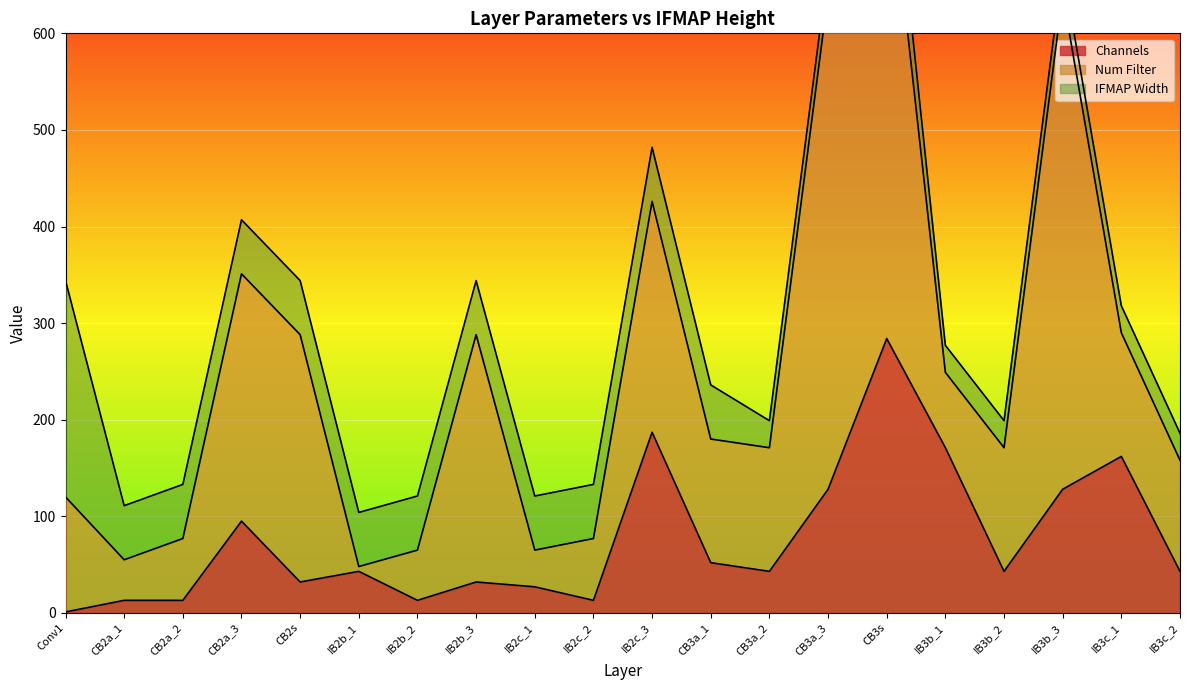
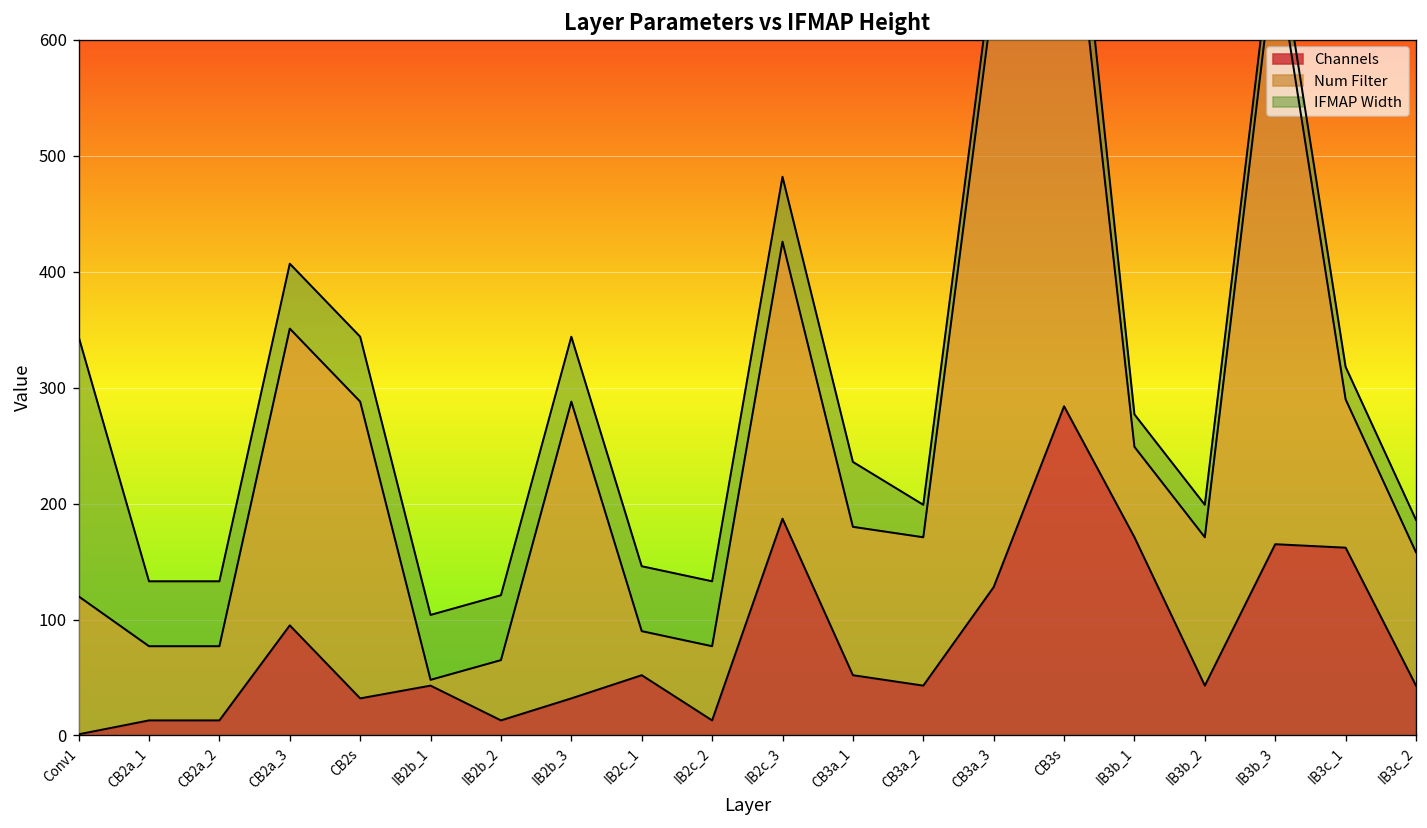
  {
    "Channels": {
      "Conv1": 0,
      "CB2a_1": 10,
      "CB2a_2": 10,
      "CB2a_3": 100,
      "CB2s": 30,
      "IB2b_1": 40,
      "IB2b_2": 10,
      "IB2b_3": 30,
-     "IB2c_1": 30,
+     "IB2c_1": 50,
      "IB2c_2": 10,
      "IB2c_3": 190,
      "CB3a_1": 50,
      "CB3a_2": 40,
      "CB3a_3": 130,
      "CB3s": 280,
      "IB3b_1": 170,
      "IB3b_2": 40,
-     "IB3b_3": 130,
+     "IB3b_3": 170,
      "IB3c_1": 160,
      "IB3c_2": 40
    },
    "Num Filter": {
      "Conv1": 120,
-     "CB2a_1": 40,
+     "CB2a_1": 60,
      "CB2a_2": 60,
      "CB2a_3": 260,
      "CB2s": 260,
      "IB2b_1": 10,
      "IB2b_2": 50,
      "IB2b_3": 260,
      "IB2c_1": 40,
      "IB2c_2": 60,
      "IB2c_3": 240,
      "CB3a_1": 130,
      "CB3a_2": 130,
      "IB3b_1": 80,
      "IB3b_2": 130,
      "IB3c_1": 130,
      "IB3c_2": 120
    },
    "IFMAP Width": {
      "Conv1": 220,
      "CB2a_1": 60,
      "CB2a_2": 60,
      "CB2a_3": 60,
      "CB2s": 60,
      "IB2b_1": 60,
      "IB2b_2": 60,
      "IB2b_3": 60,
      "IB2c_1": 60,
      "IB2c_2": 60,
      "IB2c_3": 60,
      "CB3a_1": 60,
      "CB3a_2": 30,
      "IB3b_1": 30,
      "IB3b_2": 30,
      "IB3c_1": 30,
      "IB3c_2": 30
    }
  }
